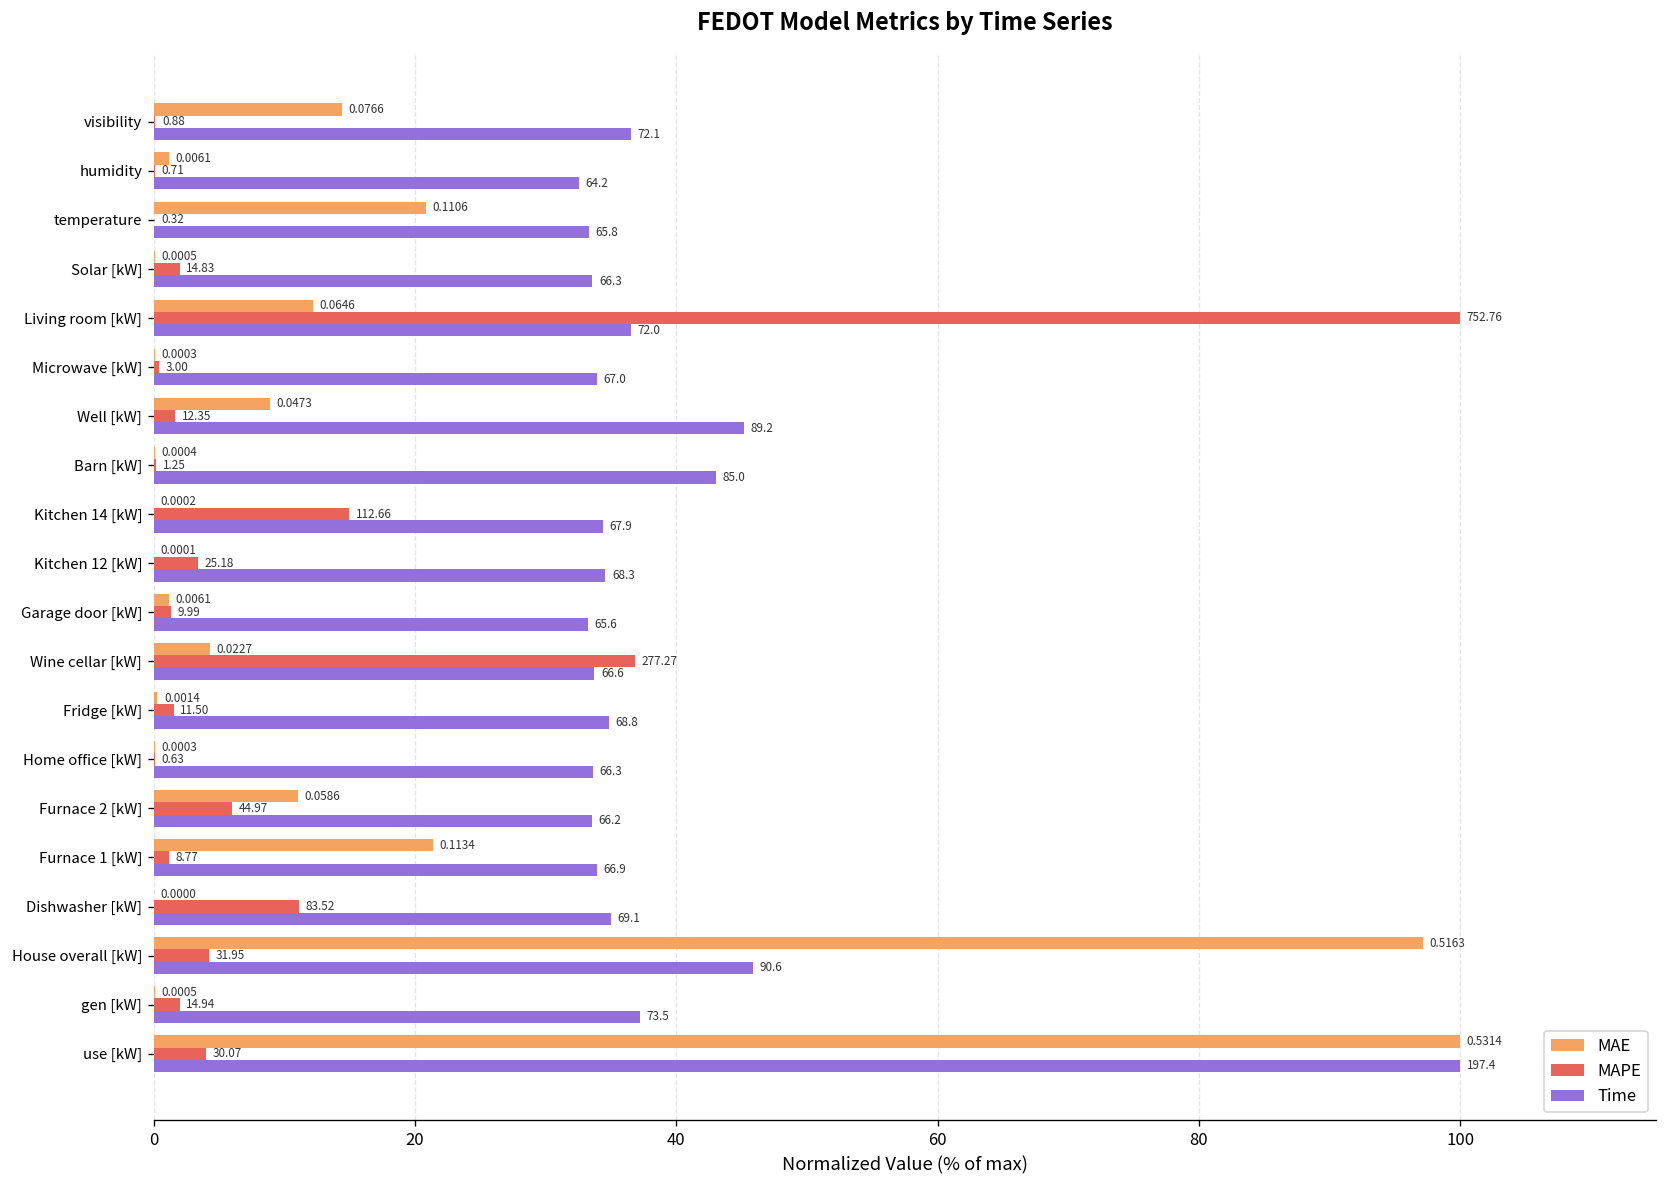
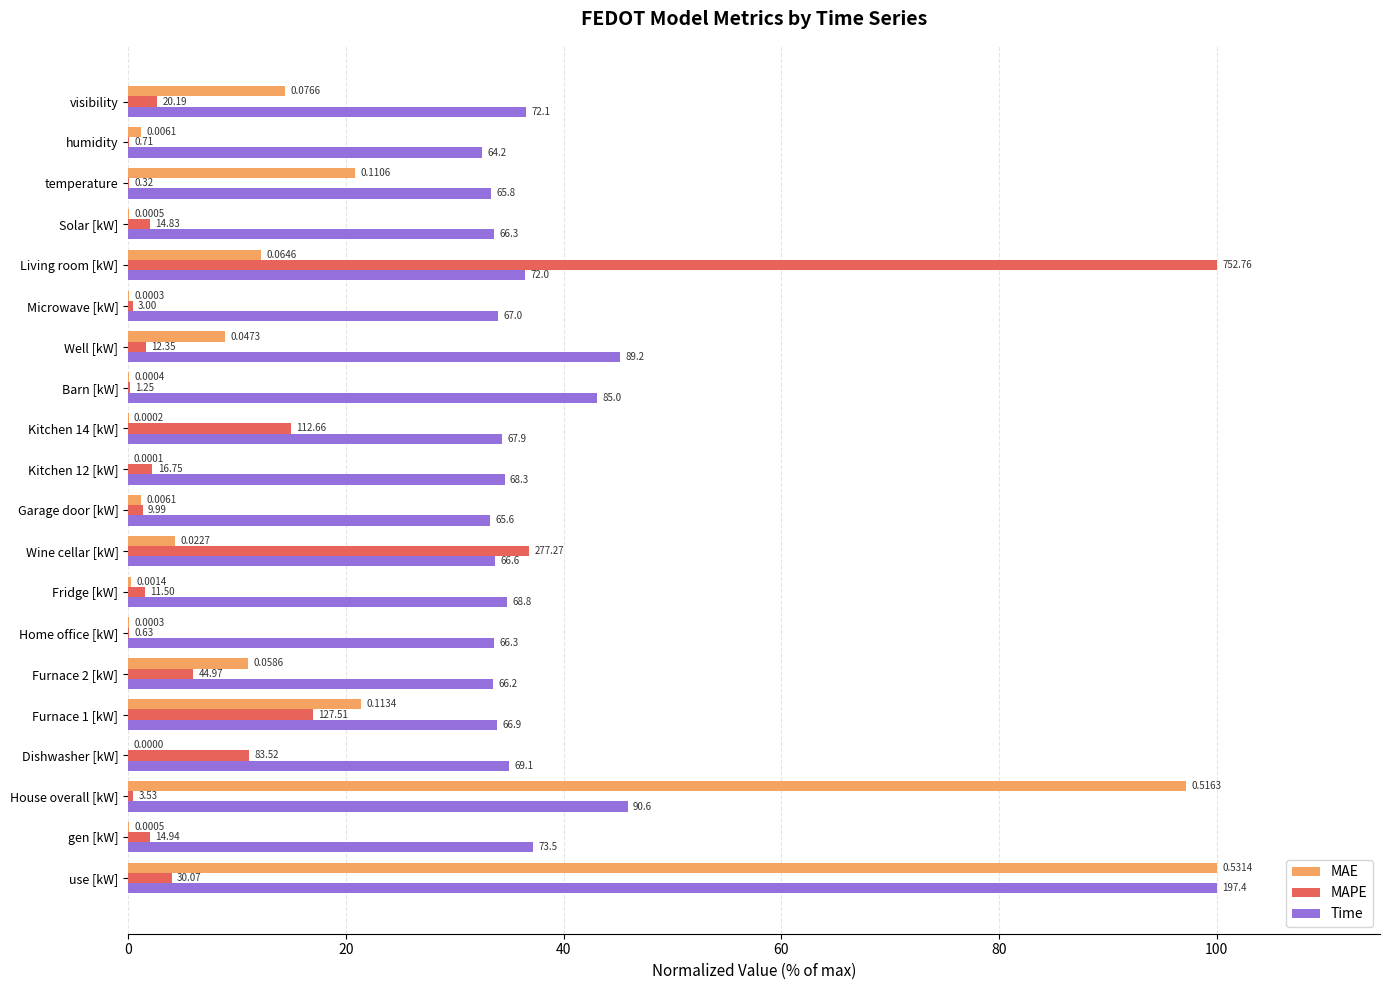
  {
    "MAPE": {
-     "visibility": 0.88,
-     "Kitchen 12 [kW]": 25.18,
-     "Furnace 1 [kW]": 8.77,
-     "House overall [kW]": 31.95
+     "visibility": 20.19,
+     "Kitchen 12 [kW]": 16.75,
+     "Furnace 1 [kW]": 127.51,
+     "House overall [kW]": 3.53
    }
  }
